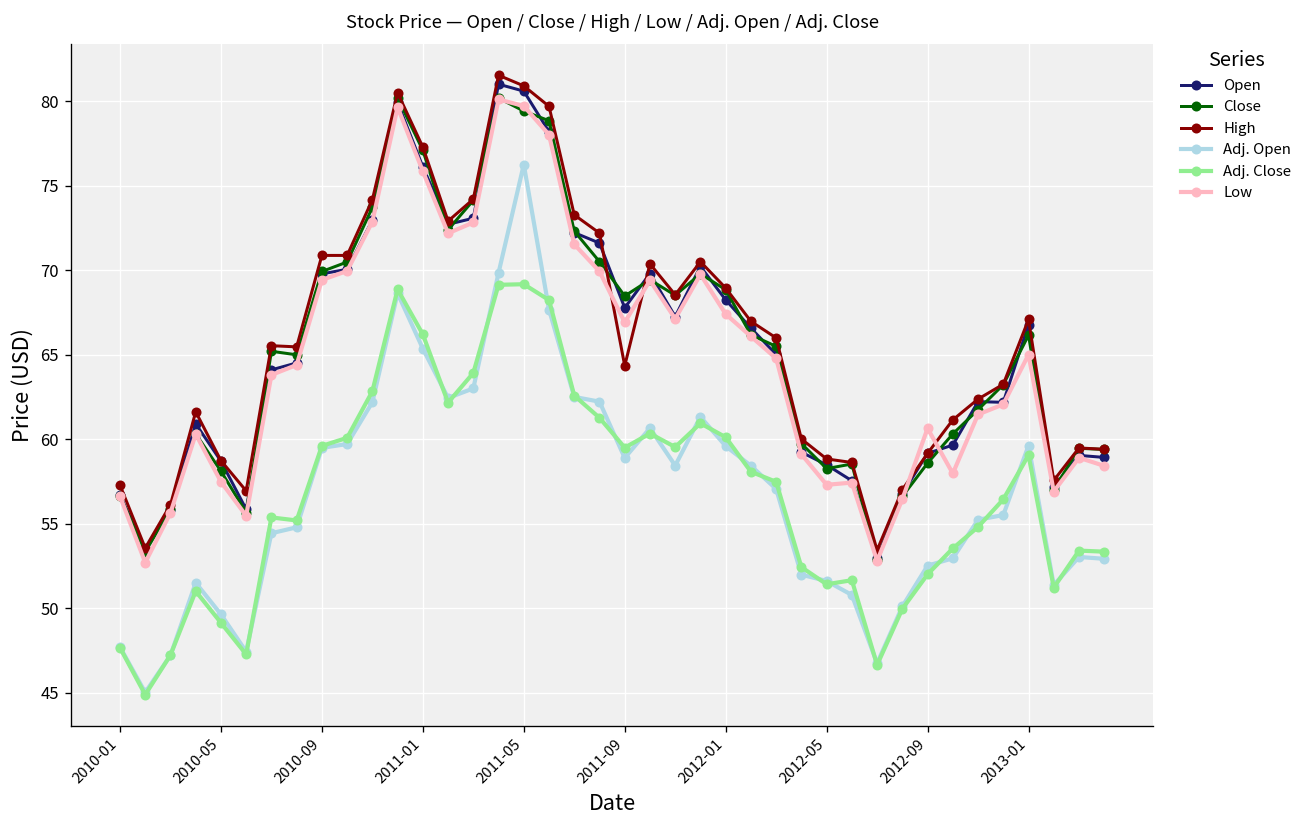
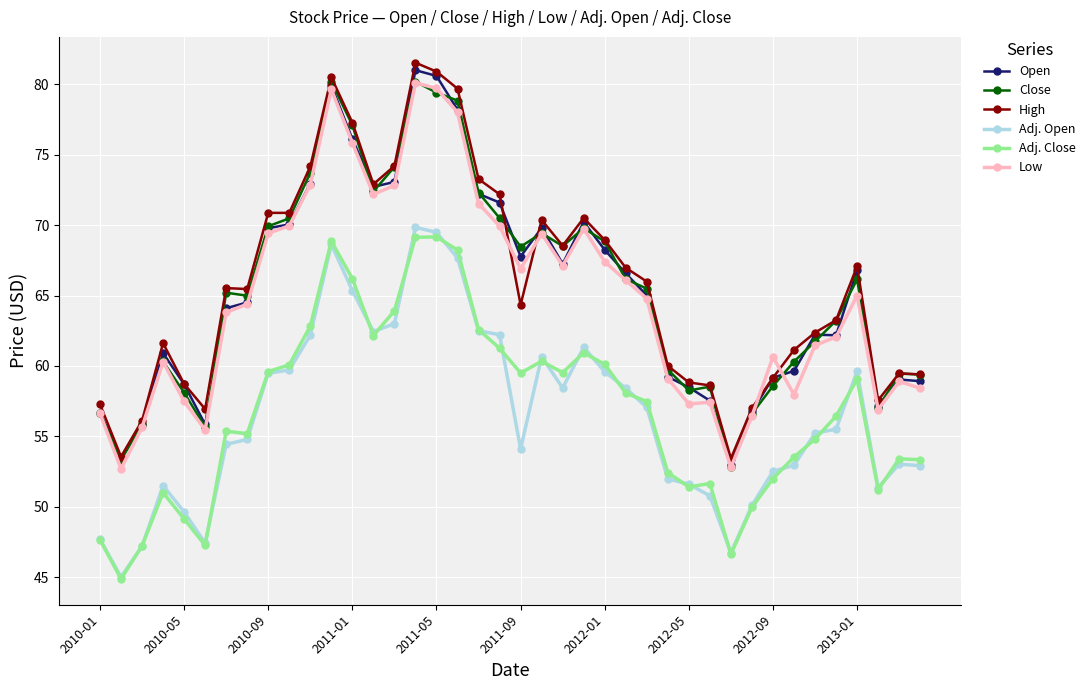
  {
    "Open": {
      "2011-01": 76.1,
      "2011-05": 80.6,
      "2011-09": 67.8,
      "2012-01": 68.2,
      "2012-05": 58.5,
      "2013-01": 66.8
    },
    "Close": {
      "2010-05": 58.1,
      "2011-01": 77.1,
      "2011-05": 79.4,
      "2011-09": 68.5,
      "2012-05": 58.3,
      "2012-09": 58.6,
      "2013-01": 66.2
    },
    "High": {
      "2010-01": 57.3,
      "2010-09": 70.9,
      "2011-01": 77.3,
      "2011-05": 80.9,
      "2011-09": 64.3,
      "2012-05": 58.8,
      "2013-01": 67.1
    },
    "Adj. Open": {
      "2010-05": 49.6,
      "2011-01": 65.4,
-     "2011-05": 76.2,
-     "2011-09": 58.9,
+     "2011-05": 69.5,
+     "2011-09": 54.1,
      "2012-01": 59.6,
      "2012-05": 51.6,
      "2012-09": 52.5,
      "2013-01": 59.6
    },
    "Adj. Close": {
      "2010-05": 49.1,
      "2011-01": 66.2,
      "2011-05": 69.2,
      "2011-09": 59.5,
      "2012-01": 60.1,
      "2012-05": 51.4,
      "2012-09": 52.0,
      "2013-01": 59.1
    },
    "Low": {
      "2010-05": 57.5,
      "2010-09": 69.4,
      "2011-01": 75.9,
      "2011-05": 79.7,
      "2011-09": 66.9,
      "2012-01": 67.4,
      "2012-05": 57.3,
      "2012-09": 60.6,
      "2013-01": 65.0
    }
  }
